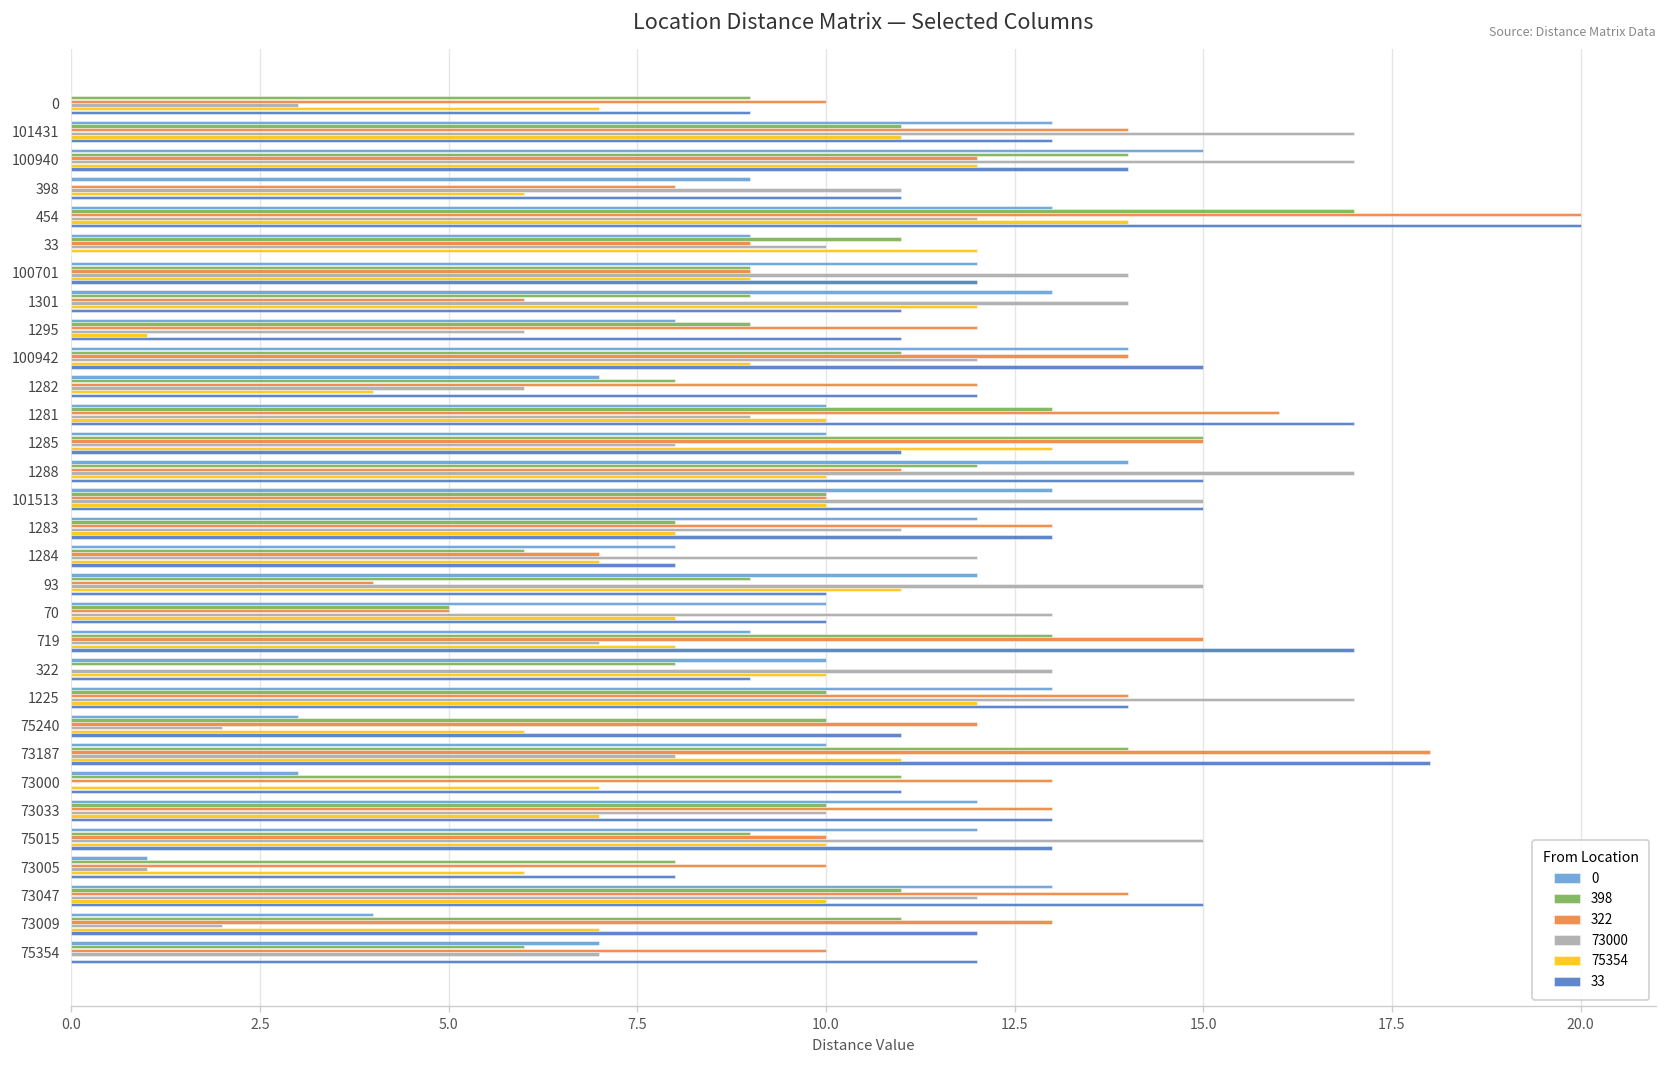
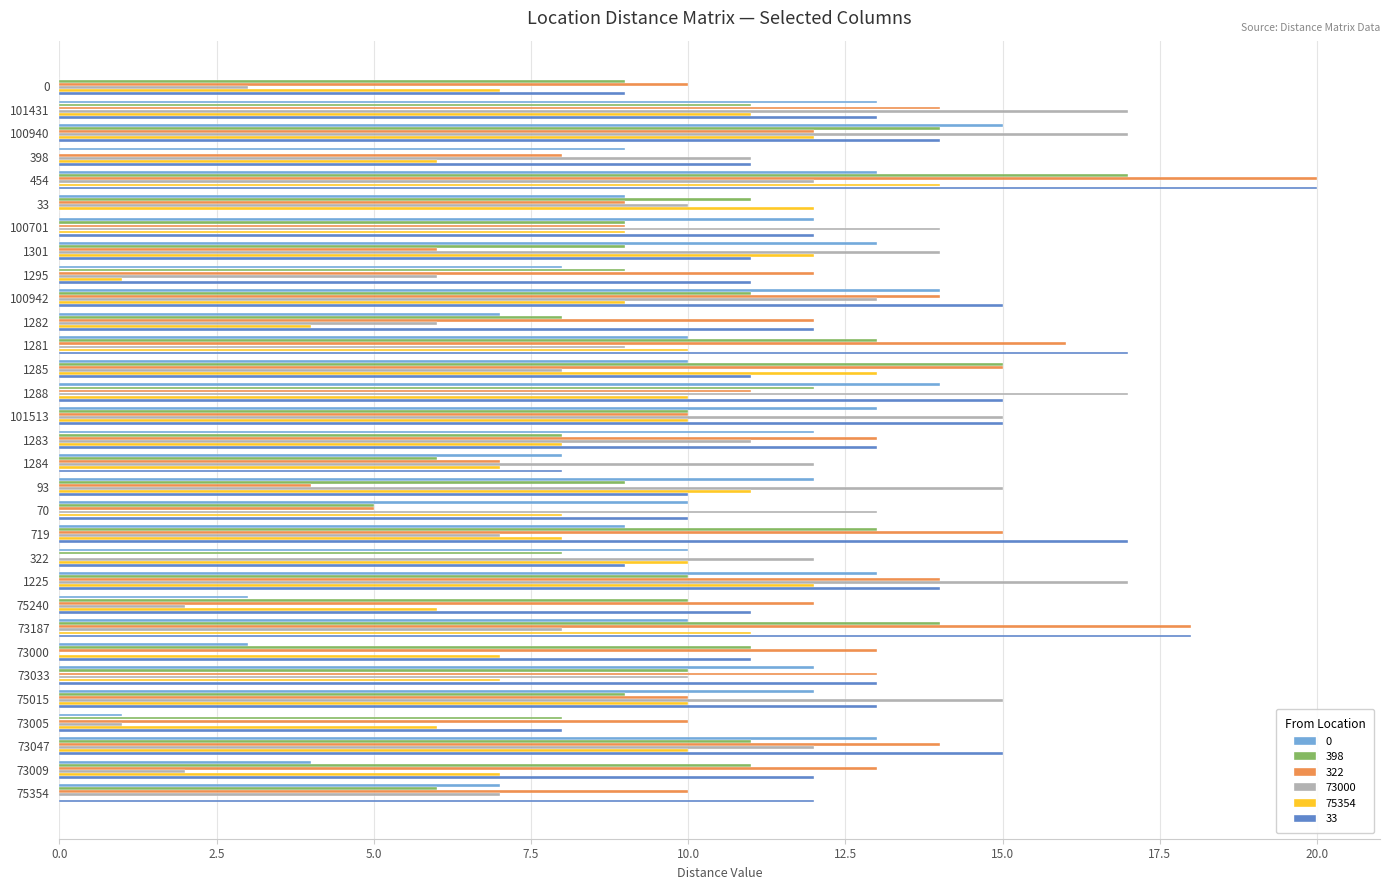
  {
    "398": {
      "0": 9,
      "101431": 11,
      "100940": 14,
      "398": 0,
      "454": 17,
      "33": 11,
      "100701": 9,
      "1301": 9,
      "1295": 9,
      "100942": 11,
      "1282": 8,
      "1281": 13,
      "1285": 15,
      "1288": 12,
      "101513": 10,
      "1283": 8,
      "1284": 6,
      "93": 9,
      "70": 5,
      "719": 13,
      "322": 8,
      "1225": 10,
      "75240": 10,
      "73187": 14,
      "73000": 11,
      "73033": 10,
      "75015": 9,
      "73005": 8,
      "73047": 11,
      "73009": 11,
      "75354": 6
    },
    "322": {
      "0": 10,
      "101431": 14,
      "100940": 12,
      "398": 8,
      "454": 20,
      "33": 9,
      "100701": 9,
      "1301": 6,
      "1295": 12,
      "100942": 14,
      "1282": 12,
      "1281": 16,
      "1285": 15,
      "1288": 11,
      "101513": 10,
      "1283": 13,
      "1284": 7,
      "93": 4,
      "70": 5,
      "719": 15,
      "322": 0,
      "1225": 14,
      "75240": 12,
      "73187": 18,
      "73000": 13,
      "73033": 13,
      "75015": 10,
      "73005": 10,
      "73047": 14,
      "73009": 13,
      "75354": 10
    },
    "73000": {
      "0": 3,
      "101431": 17,
      "100940": 17,
      "398": 11,
      "454": 12,
      "33": 10,
      "100701": 14,
      "1301": 14,
      "1295": 6,
-     "100942": 12,
+     "100942": 13,
      "1282": 6,
      "1281": 9,
      "1285": 8,
      "1288": 17,
      "101513": 15,
      "1283": 11,
      "1284": 12,
      "93": 15,
      "70": 13,
      "719": 7,
-     "322": 13,
+     "322": 12,
      "1225": 17,
      "75240": 2,
      "73187": 8,
      "73000": 0,
      "73033": 10,
      "75015": 15,
      "73005": 1,
      "73047": 12,
      "73009": 2,
      "75354": 7
    },
    "75354": {
      "0": 7,
      "101431": 11,
      "100940": 12,
      "398": 6,
      "454": 14,
      "33": 12,
      "100701": 9,
      "1301": 12,
      "1295": 1,
      "100942": 9,
      "1282": 4,
      "1281": 10,
      "1285": 13,
      "1288": 10,
      "101513": 10,
      "1283": 8,
      "1284": 7,
      "93": 11,
      "70": 8,
      "719": 8,
      "322": 10,
      "1225": 12,
      "75240": 6,
      "73187": 11,
      "73000": 7,
      "73033": 7,
      "75015": 10,
      "73005": 6,
      "73047": 10,
      "73009": 7,
      "75354": 0
    }
  }
